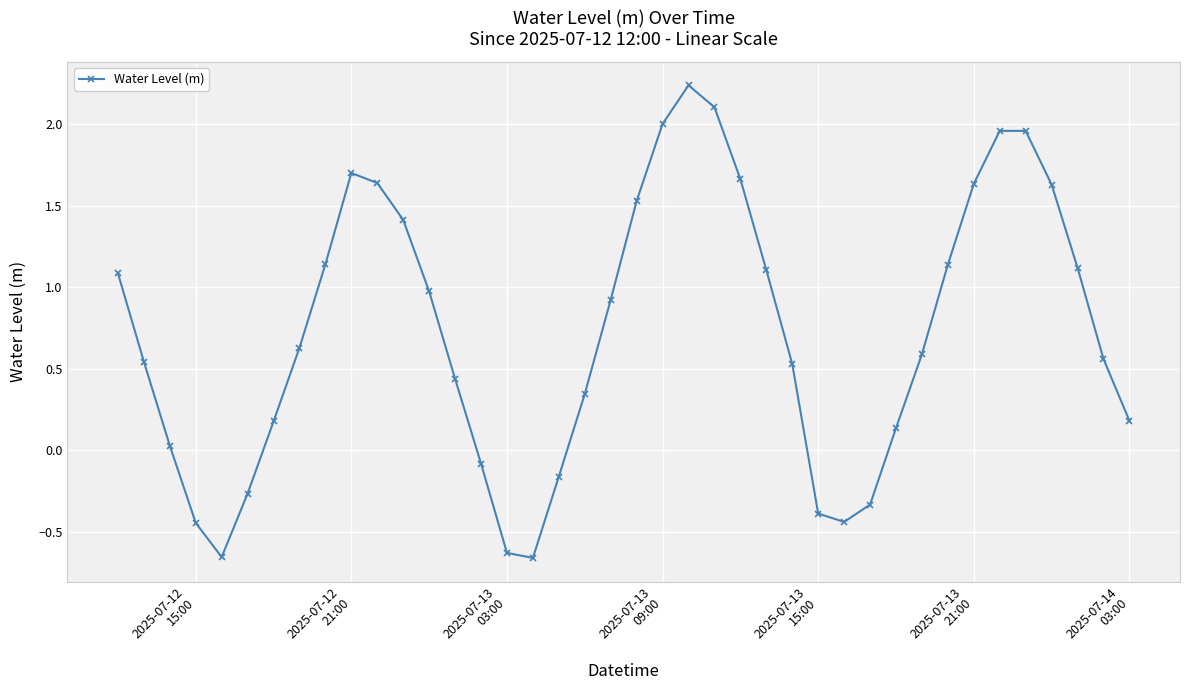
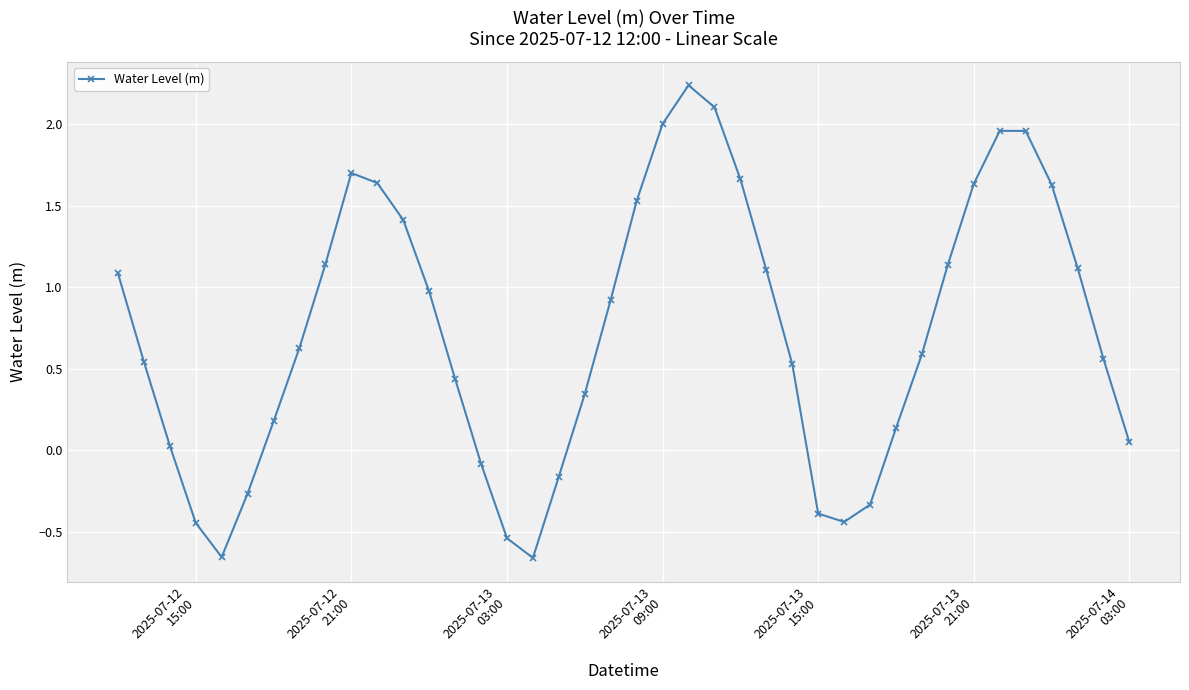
  {
    "2025-07-12 15:00": -0.45,
    "2025-07-12 21:00": 1.70,
-   "2025-07-13 03:00": -0.63,
+   "2025-07-13 03:00": -0.54,
    "2025-07-13 09:00": 2.00,
    "2025-07-13 15:00": -0.39,
    "2025-07-13 21:00": 1.64,
-   "2025-07-14 03:00": 0.18
+   "2025-07-14 03:00": 0.05
  }
